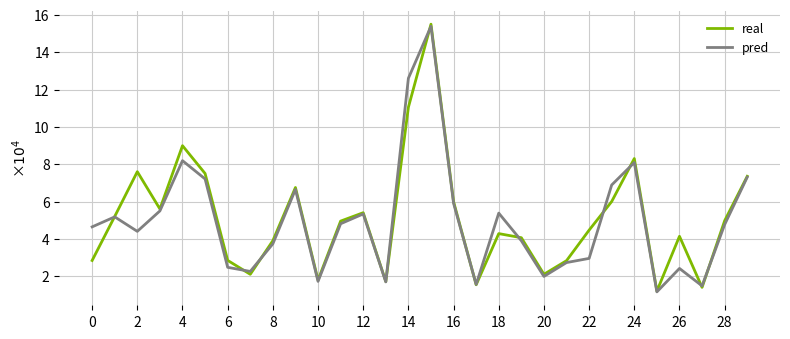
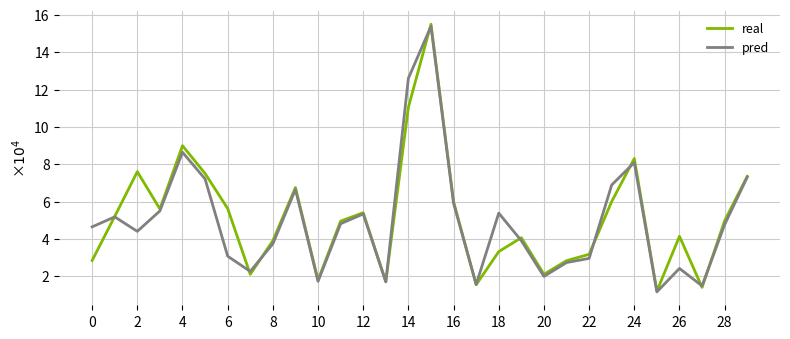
  {
    "real": {
      "0": 2.8,
      "2": 7.6,
      "4": 9.0,
-     "6": 2.8,
+     "6": 5.6,
      "8": 3.9,
      "14": 11.1,
-     "18": 4.3,
-     "22": 4.5,
+     "18": 3.3,
+     "22": 3.2,
      "24": 8.3,
      "26": 4.1,
      "28": 5.0
    },
    "pred": {
      "0": 4.6,
      "2": 4.4,
-     "4": 8.2,
-     "6": 2.5,
+     "4": 8.6,
+     "6": 3.1,
      "8": 3.7,
      "14": 12.6,
      "18": 5.4,
      "22": 3.0,
      "24": 8.1,
      "26": 2.4,
      "28": 4.8
    }
  }
